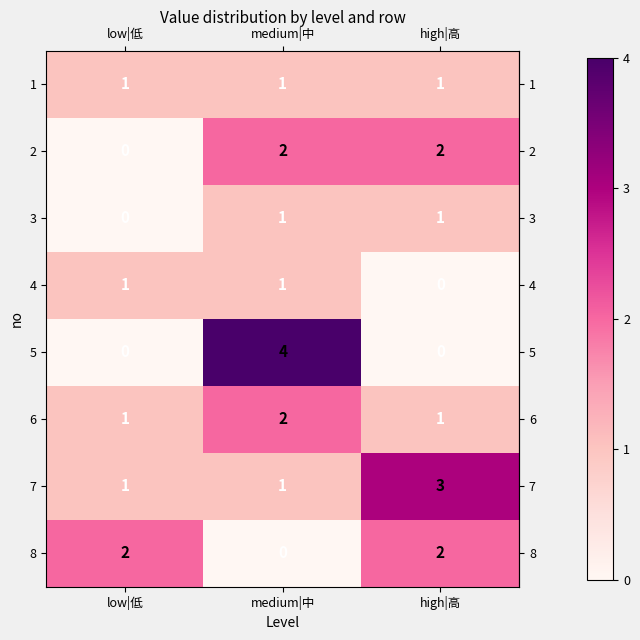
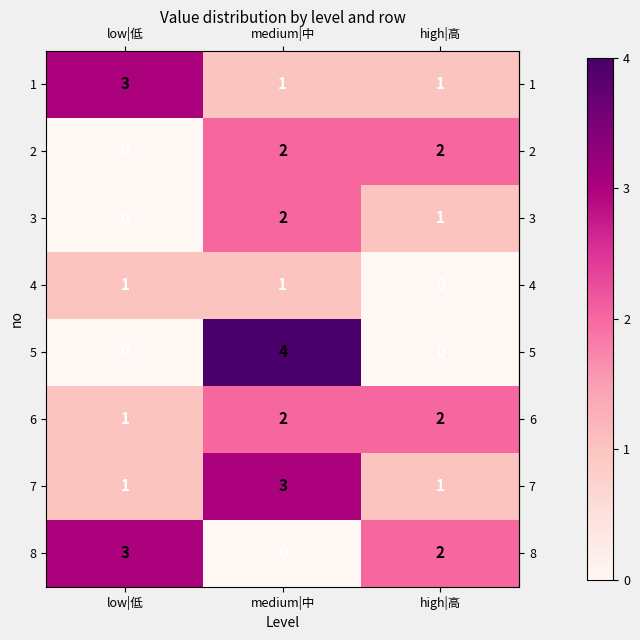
  {
    "1": {
-     "low|低": 1,
+     "low|低": 3,
      "medium|中": 1,
      "high|高": 1
    },
    "2": {
      "medium|中": 2,
      "high|高": 2
    },
    "3": {
-     "medium|中": 1,
+     "medium|中": 2,
      "high|高": 1
    },
    "4": {
      "low|低": 1,
      "medium|中": 1
    },
    "5": {
      "medium|中": 4
    },
    "6": {
      "low|低": 1,
      "medium|中": 2,
-     "high|高": 1
+     "high|高": 2
    },
    "7": {
      "low|低": 1,
-     "medium|中": 1,
-     "high|高": 3
+     "medium|中": 3,
+     "high|高": 1
    },
    "8": {
-     "low|低": 2,
+     "low|低": 3,
      "high|高": 2
    }
  }
